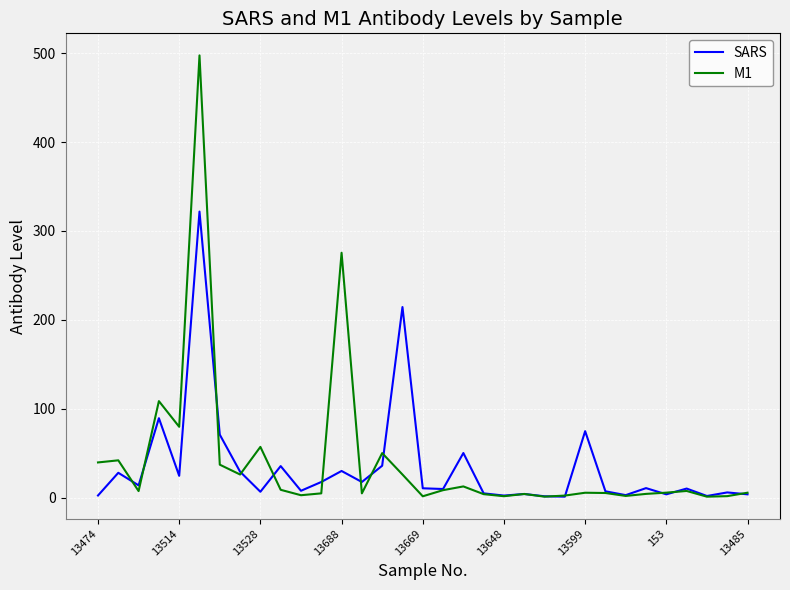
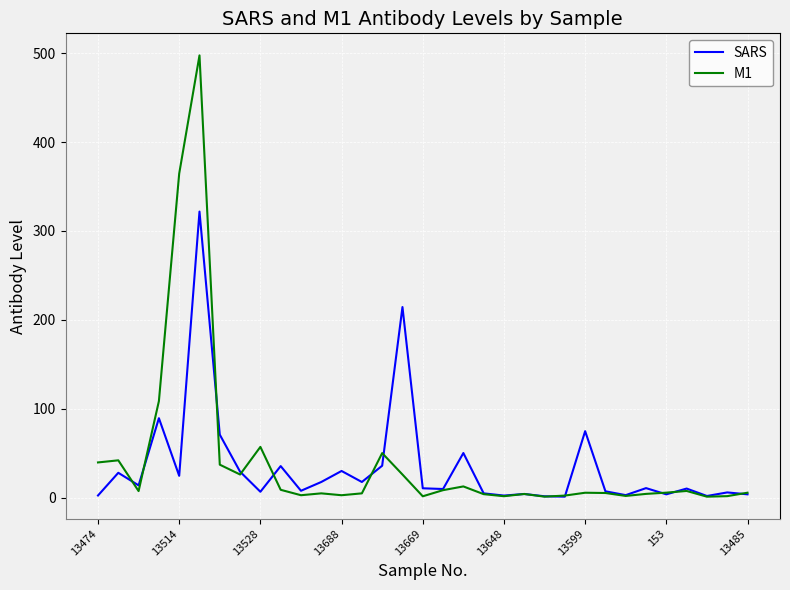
  {
    "SARS": {
      "13474": 0,
      "13514": 20,
      "13528": 10,
      "13688": 30,
      "13669": 10,
      "13599": 70
    },
    "M1": {
      "13474": 40,
-     "13514": 80,
+     "13514": 360,
      "13528": 60,
-     "13688": 280,
+     "13688": 0,
      "13669": 0,
      "13599": 10
    }
  }
